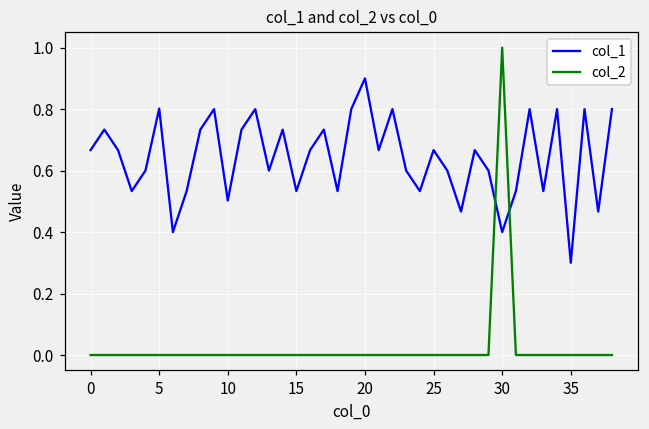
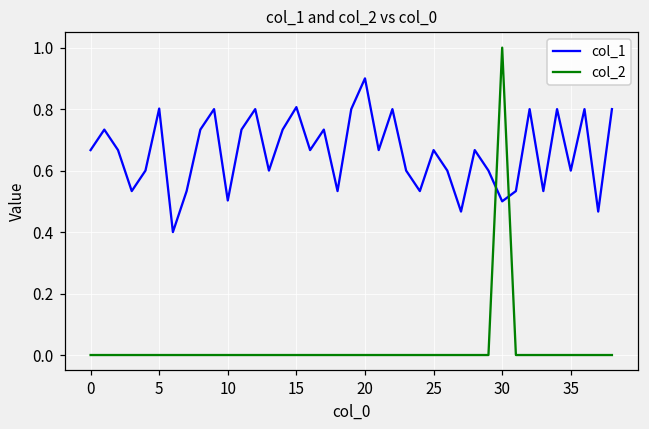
  {
    "col_1": {
      "0": 0.67,
      "5": 0.80,
      "10": 0.50,
-     "15": 0.53,
+     "15": 0.81,
      "20": 0.90,
      "25": 0.67,
-     "30": 0.4,
-     "35": 0.3
+     "30": 0.5,
+     "35": 0.6
    },
    "col_2": {
      "0": 0.00,
      "5": 0.00,
      "10": 0.00,
      "15": 0.00,
      "20": 0.00,
      "25": 0.00,
      "30": 1.00,
      "35": 0.00
    }
  }
